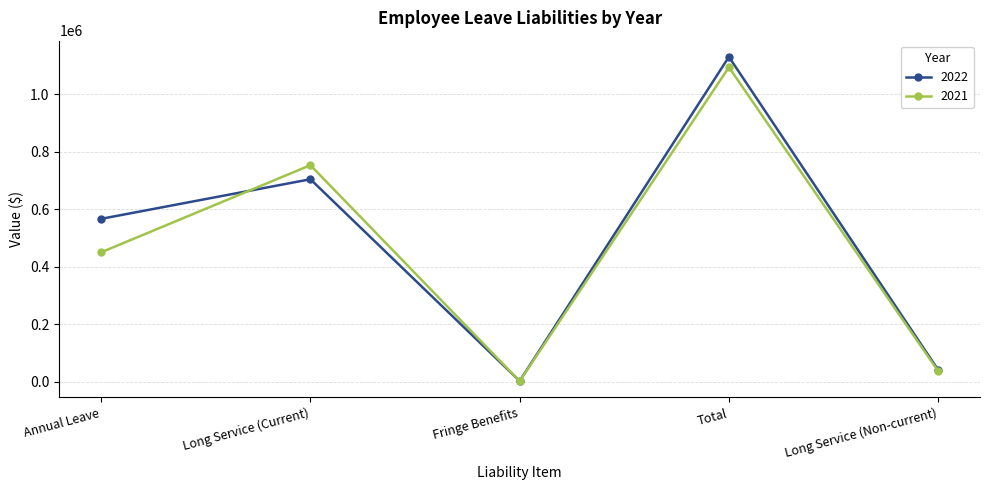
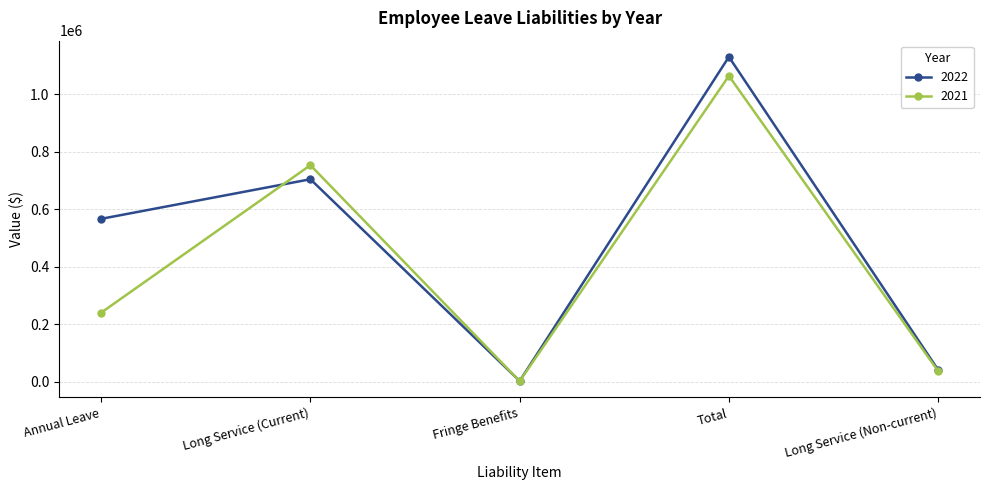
  {
    "2022": {
      "Annual Leave": 570000,
      "Long Service (Current)": 700000,
      "Total": 1130000
    },
    "2021": {
-     "Annual Leave": 450000,
+     "Annual Leave": 240000,
      "Long Service (Current)": 750000,
-     "Total": 1090000
+     "Total": 1060000
    }
  }
